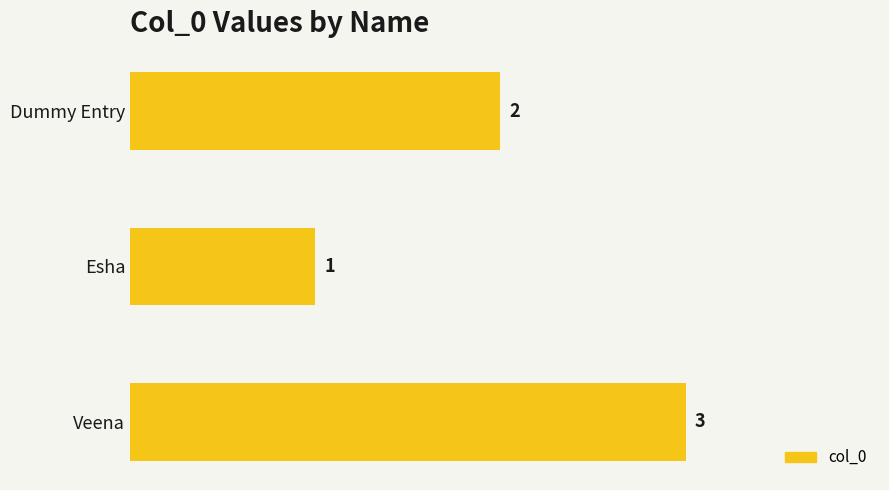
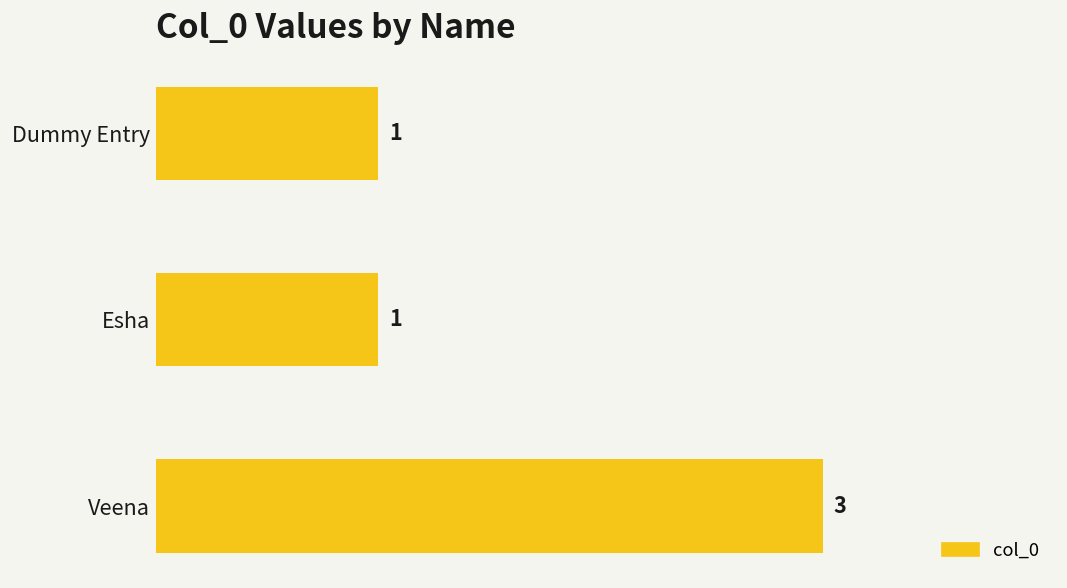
  {
-   "Dummy Entry": 2,
+   "Dummy Entry": 1,
    "Esha": 1,
    "Veena": 3
  }
